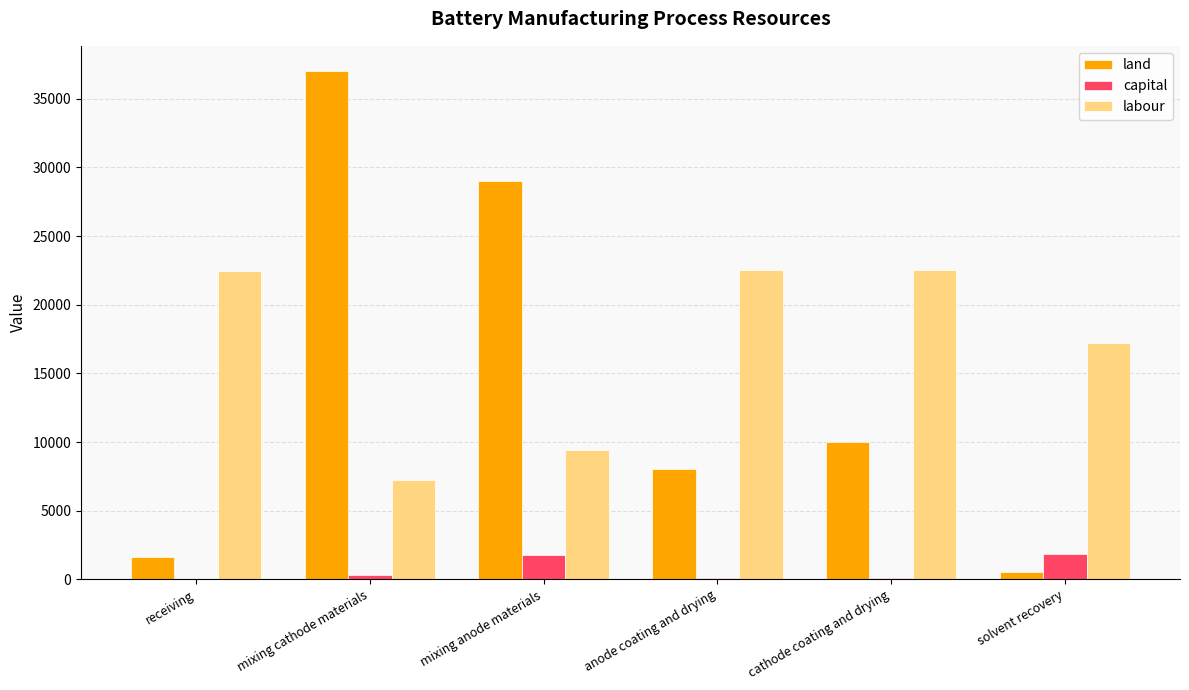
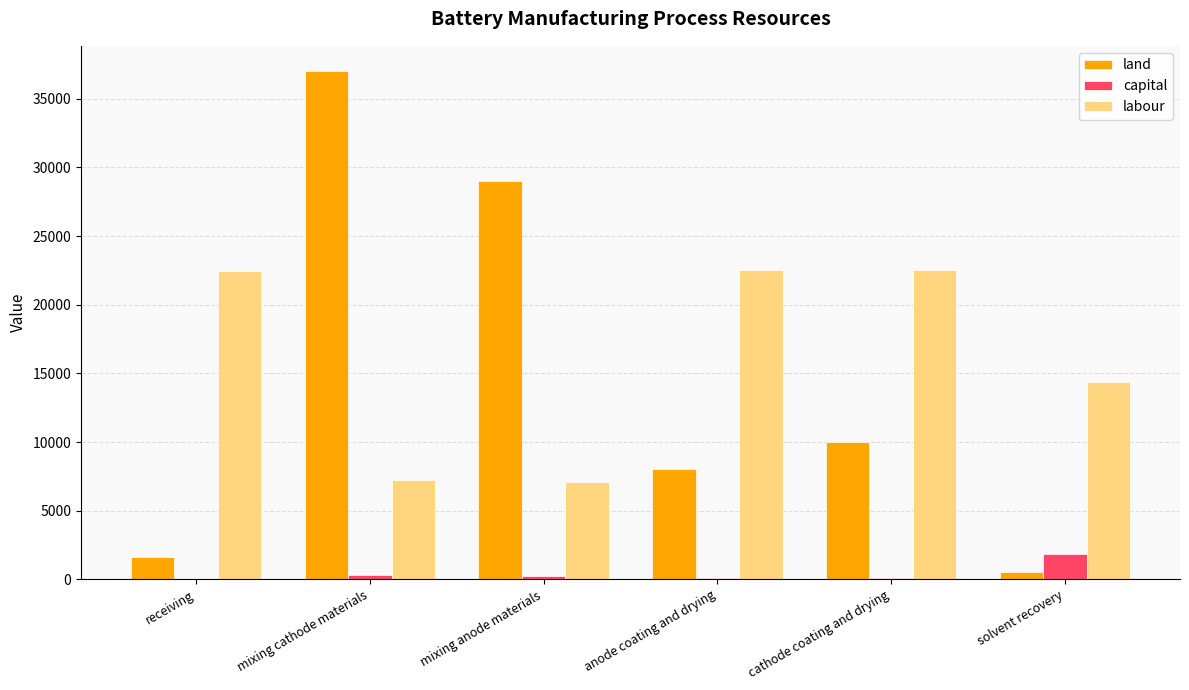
  {
    "land": {
      "receiving": 1600,
      "mixing cathode materials": 37000,
      "mixing anode materials": 29000,
      "anode coating and drying": 8000,
      "cathode coating and drying": 10000,
      "solvent recovery": 500
    },
    "capital": {
      "mixing cathode materials": 300,
-     "mixing anode materials": 1800,
+     "mixing anode materials": 200,
      "solvent recovery": 1900
    },
    "labour": {
      "receiving": 22400,
      "mixing cathode materials": 7200,
-     "mixing anode materials": 9400,
+     "mixing anode materials": 7100,
      "anode coating and drying": 22500,
      "cathode coating and drying": 22500,
-     "solvent recovery": 17200
+     "solvent recovery": 14400
    }
  }
